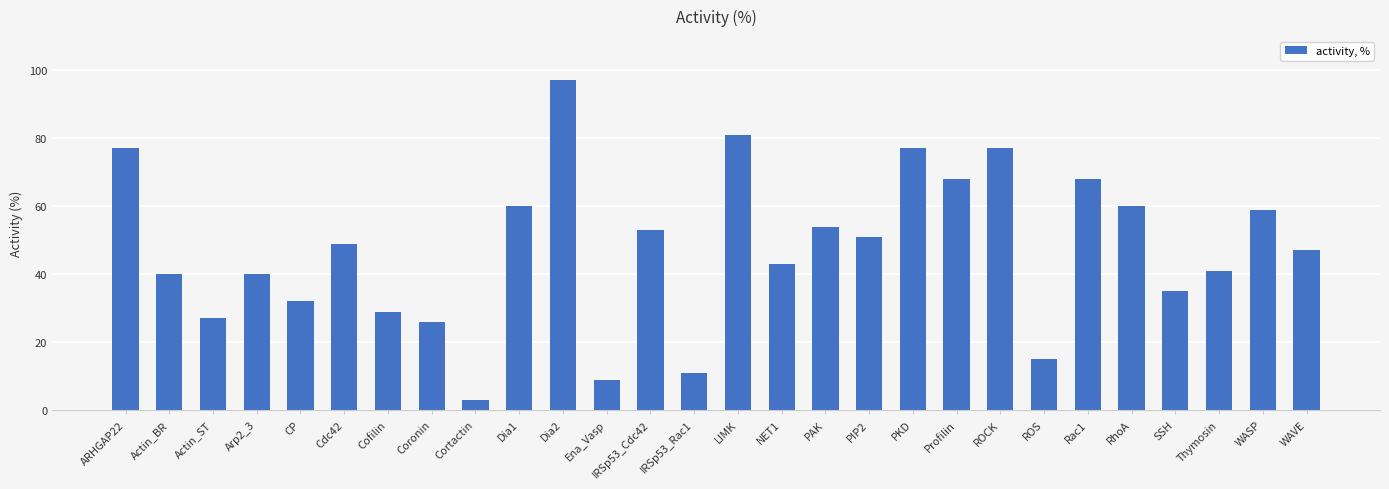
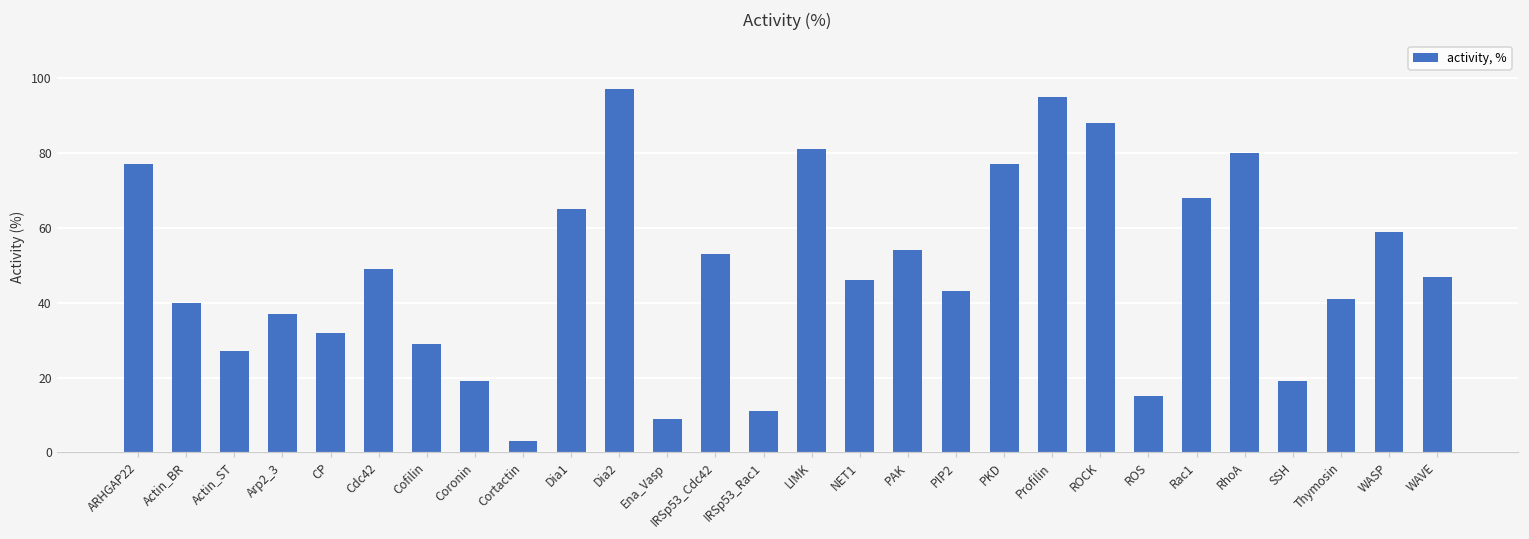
  {
    "ARHGAP22": 77,
    "Actin_BR": 40,
    "Actin_ST": 27,
-   "Arp2_3": 40,
+   "Arp2_3": 37,
    "CP": 32,
    "Cdc42": 49,
    "Cofilin": 29,
-   "Coronin": 26,
+   "Coronin": 19,
    "Cortactin": 3,
-   "Dia1": 60,
+   "Dia1": 65,
    "Dia2": 97,
    "Ena_Vasp": 9,
    "IRSp53_Cdc42": 53,
    "IRSp53_Rac1": 11,
    "LIMK": 81,
-   "NET1": 43,
+   "NET1": 46,
    "PAK": 54,
-   "PIP2": 51,
+   "PIP2": 43,
    "PKD": 77,
-   "Profilin": 68,
-   "ROCK": 77,
+   "Profilin": 95,
+   "ROCK": 88,
    "ROS": 15,
    "Rac1": 68,
-   "RhoA": 60,
-   "SSH": 35,
+   "RhoA": 80,
+   "SSH": 19,
    "Thymosin": 41,
    "WASP": 59,
    "WAVE": 47
  }
